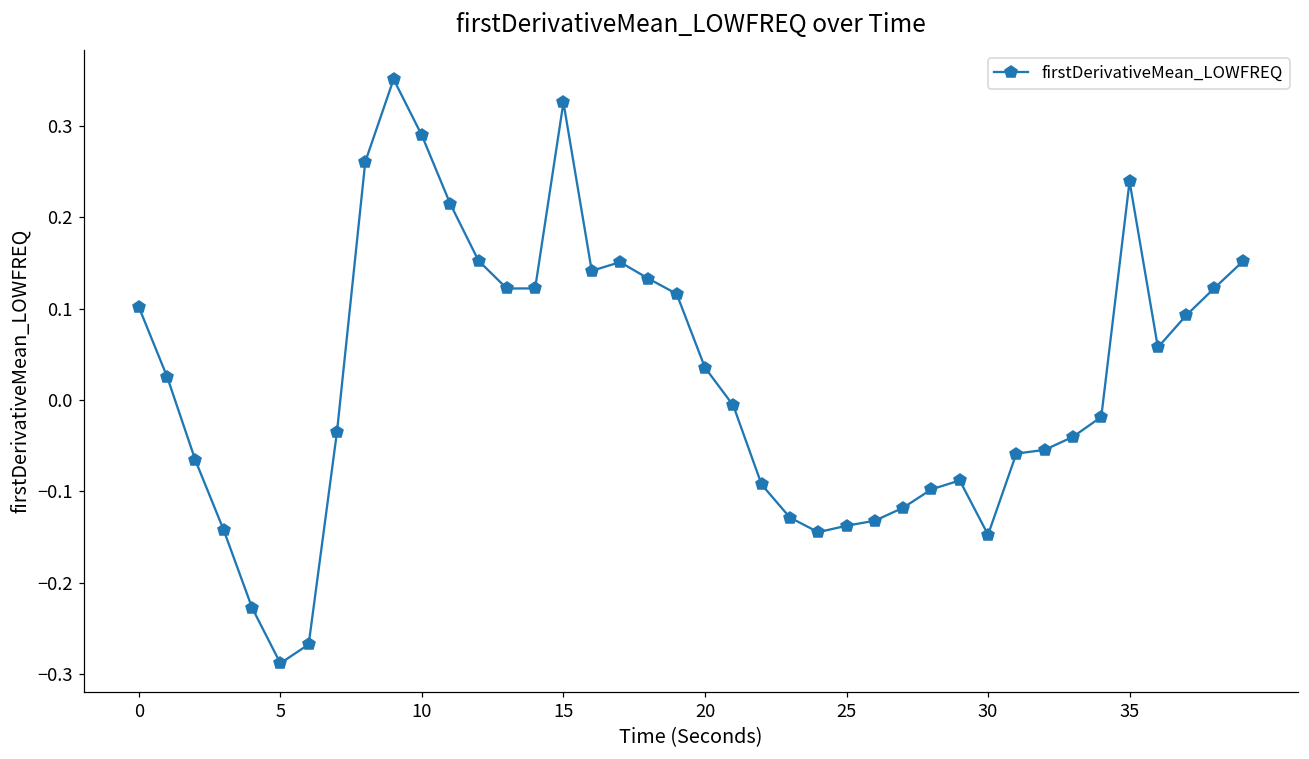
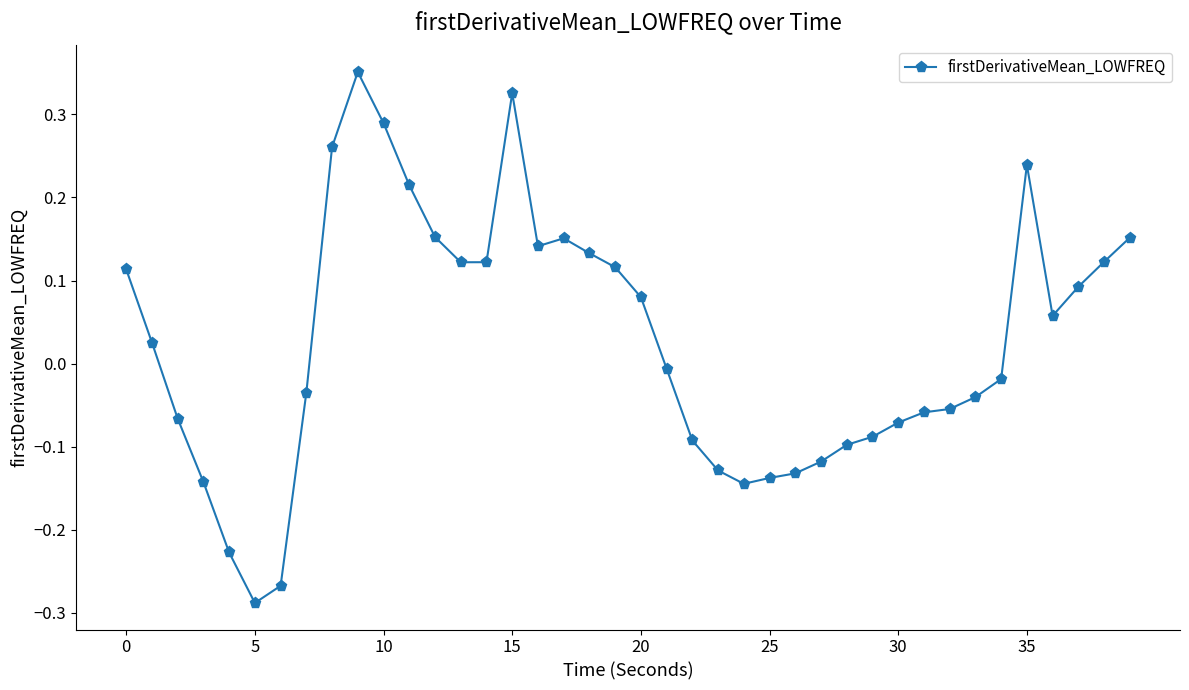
  {
-   "0": 0.10,
+   "0": 0.11,
    "5": -0.29,
    "10": 0.29,
    "15": 0.33,
-   "20": 0.04,
+   "20": 0.08,
    "25": -0.14,
-   "30": -0.15,
+   "30": -0.07,
    "35": 0.24
  }
